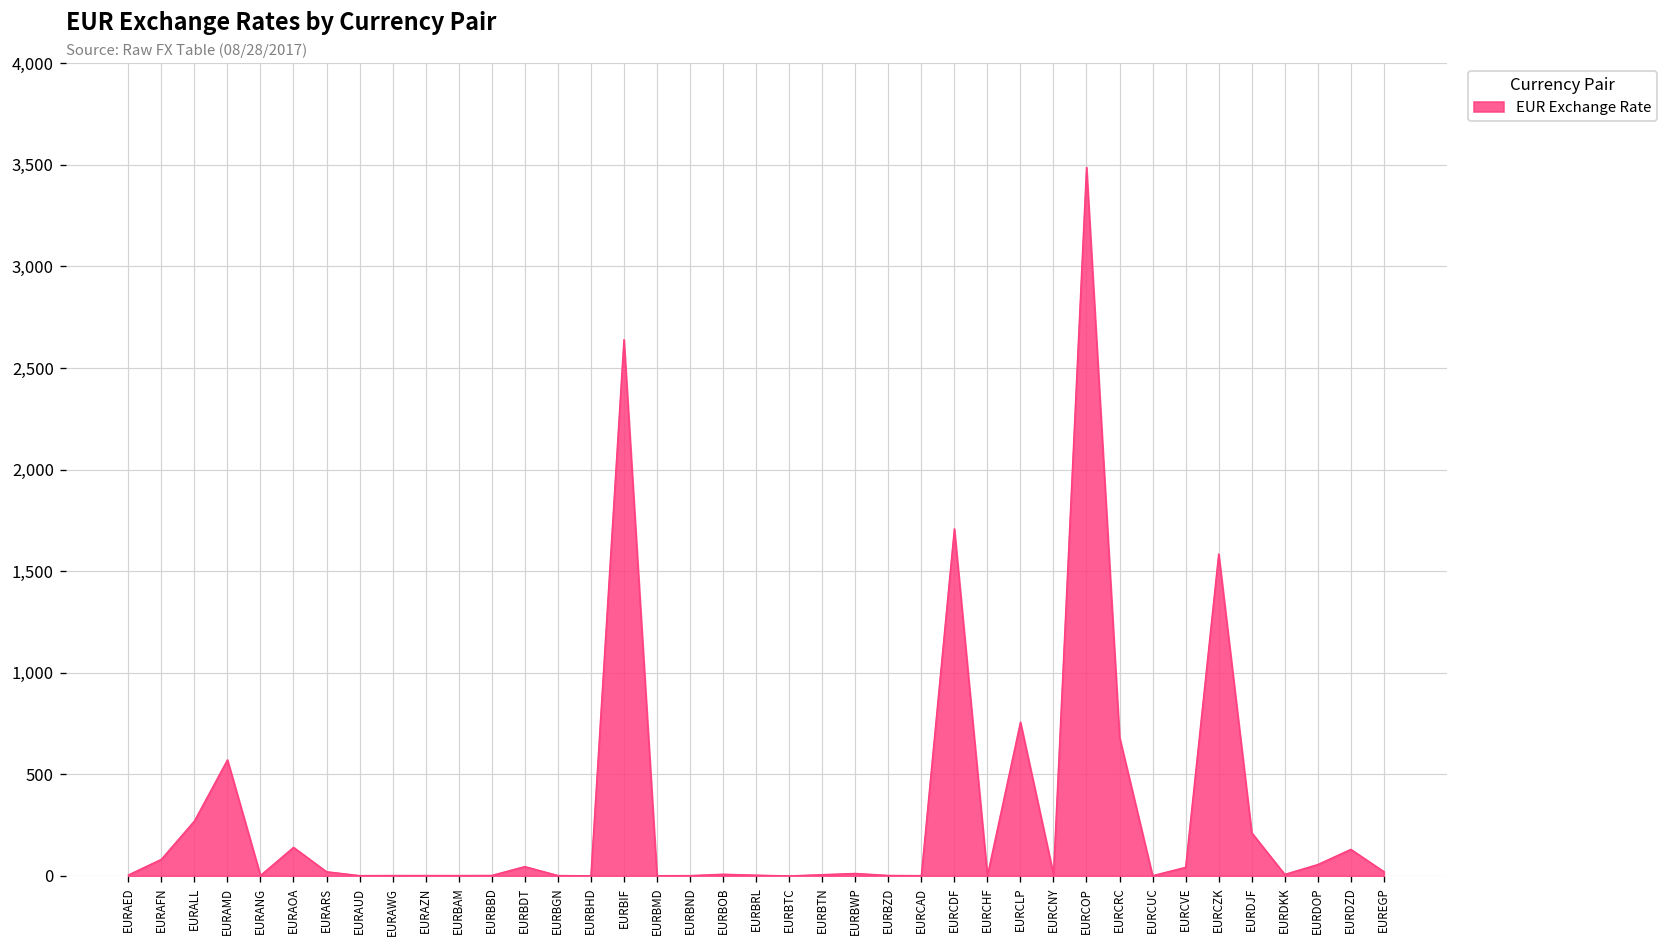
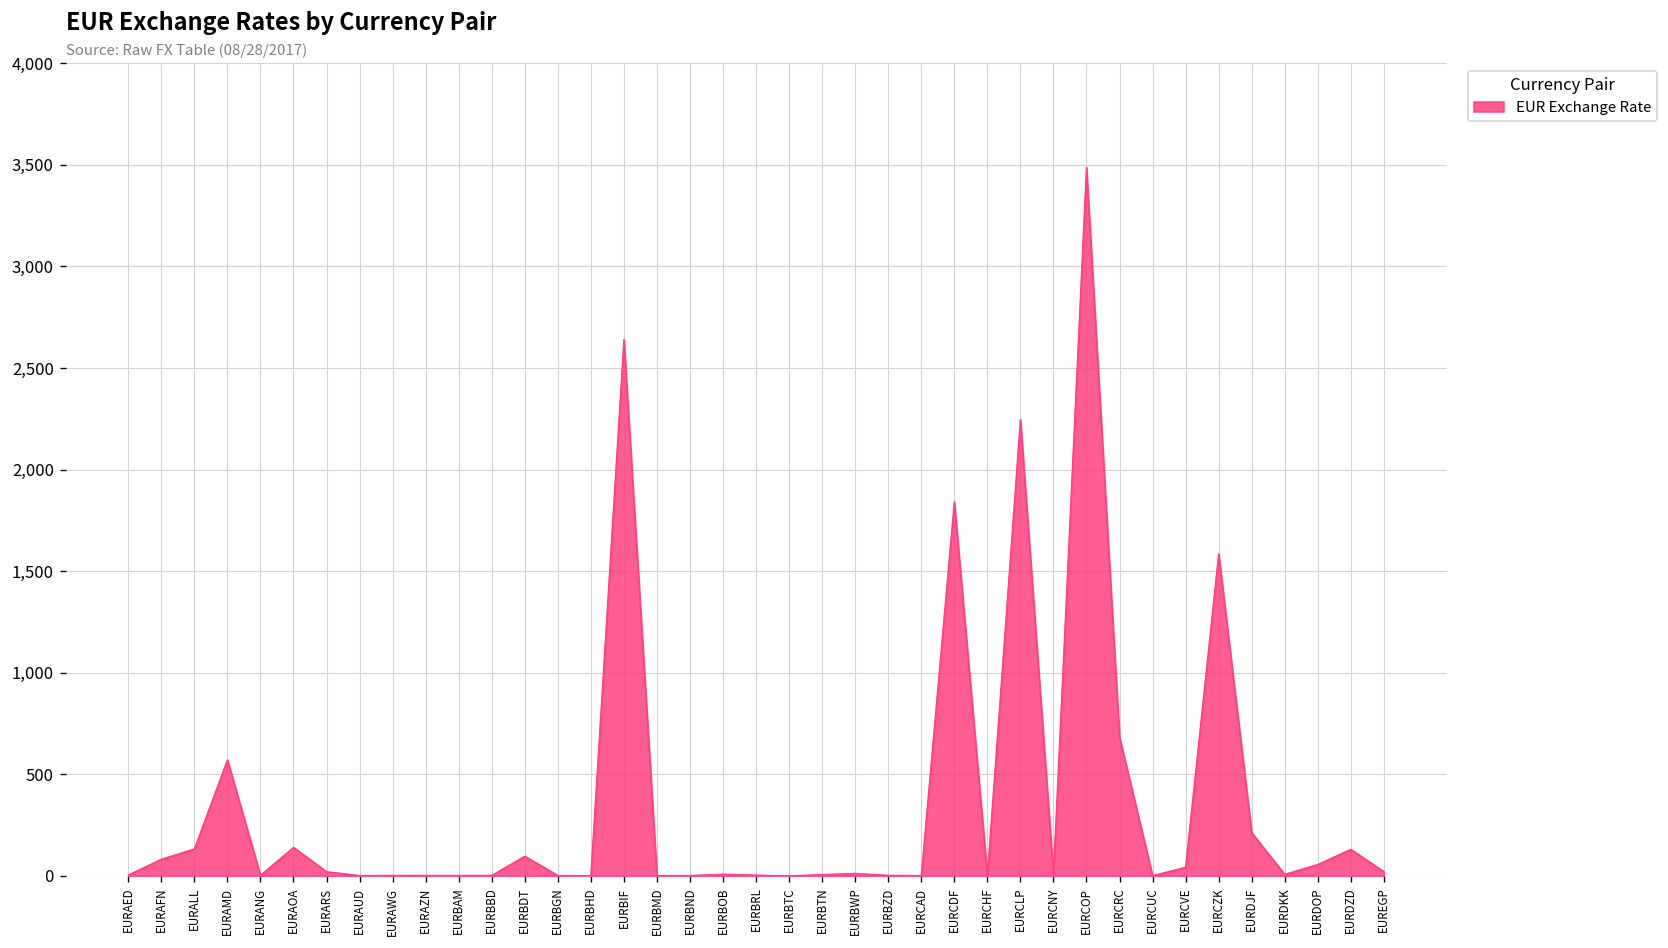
  {
    "EURAED": "0",
    "EURAFN": "80",
-   "EURALL": "270",
+   "EURALL": "130",
    "EURAMD": "570",
    "EURANG": "0",
    "EURAOA": "140",
    "EURARS": "20",
    "EURAUD": "0",
    "EURAWG": "0",
    "EURAZN": "0",
    "EURBAM": "0",
    "EURBBD": "0",
-   "EURBDT": "50",
+   "EURBDT": "100",
    "EURBGN": "0",
    "EURBHD": "0",
    "EURBIF": "2,640",
    "EURBMD": "0",
    "EURBND": "0",
    "EURBOB": "10",
    "EURBRL": "0",
    "EURBTC": "0",
    "EURBTN": "10",
    "EURBWP": "10",
    "EURBZD": "0",
    "EURCAD": "0",
-   "EURCDF": "1,710",
+   "EURCDF": "1,840",
    "EURCHF": "0",
-   "EURCLP": "760",
+   "EURCLP": "2,250",
    "EURCNY": "10",
    "EURCOP": "3,490",
    "EURCRC": "680",
    "EURCUC": "0",
    "EURCVE": "40",
    "EURCZK": "1,580",
    "EURDJF": "210",
    "EURDKK": "10",
    "EURDOP": "60",
    "EURDZD": "130",
    "EUREGP": "20"
  }
